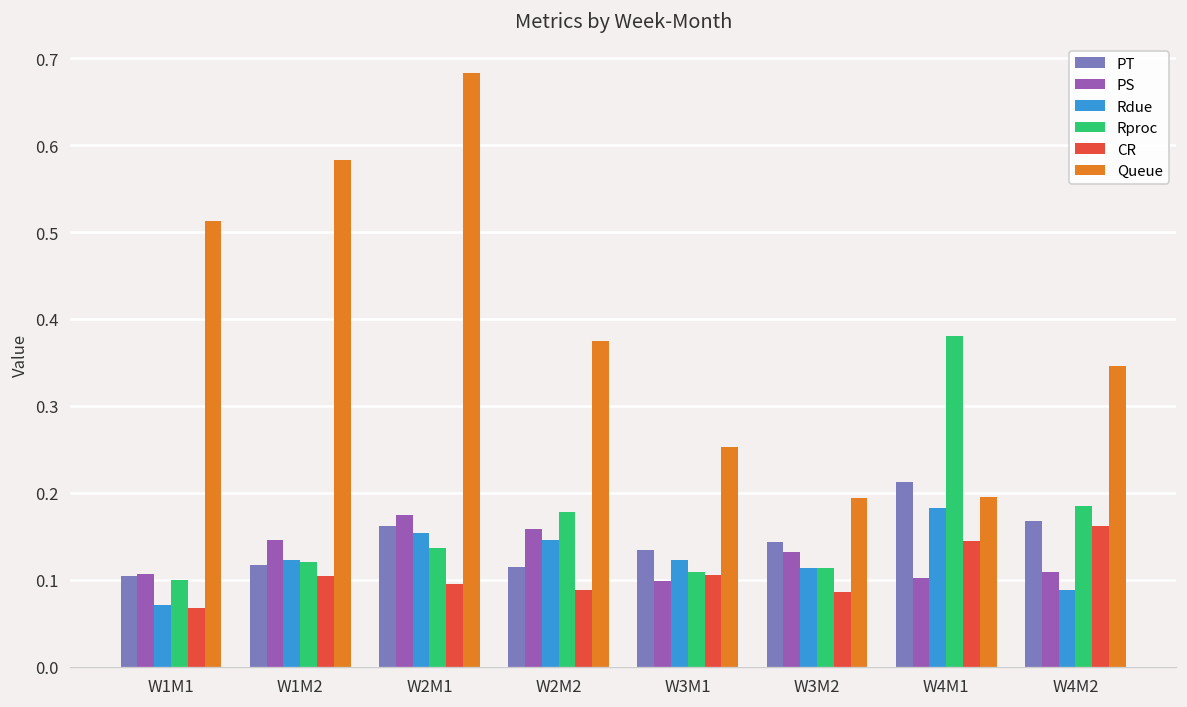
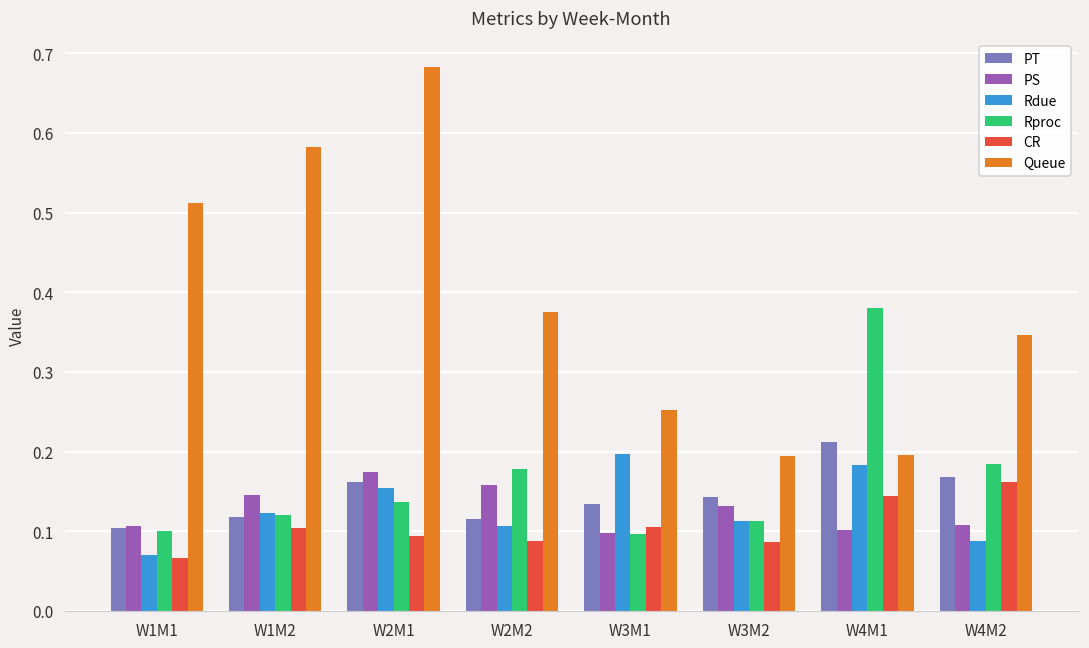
  {
    "Rdue": {
      "W1M1": 0.07,
      "W1M2": 0.12,
      "W2M1": 0.15,
-     "W2M2": 0.15,
-     "W3M1": 0.12,
+     "W2M2": 0.11,
+     "W3M1": 0.20,
      "W3M2": 0.11,
      "W4M1": 0.18,
      "W4M2": 0.09
    },
    "Rproc": {
      "W1M1": 0.10,
      "W1M2": 0.12,
      "W2M1": 0.14,
      "W2M2": 0.18,
-     "W3M1": 0.11,
+     "W3M1": 0.10,
      "W3M2": 0.11,
      "W4M1": 0.38,
      "W4M2": 0.18
    }
  }
